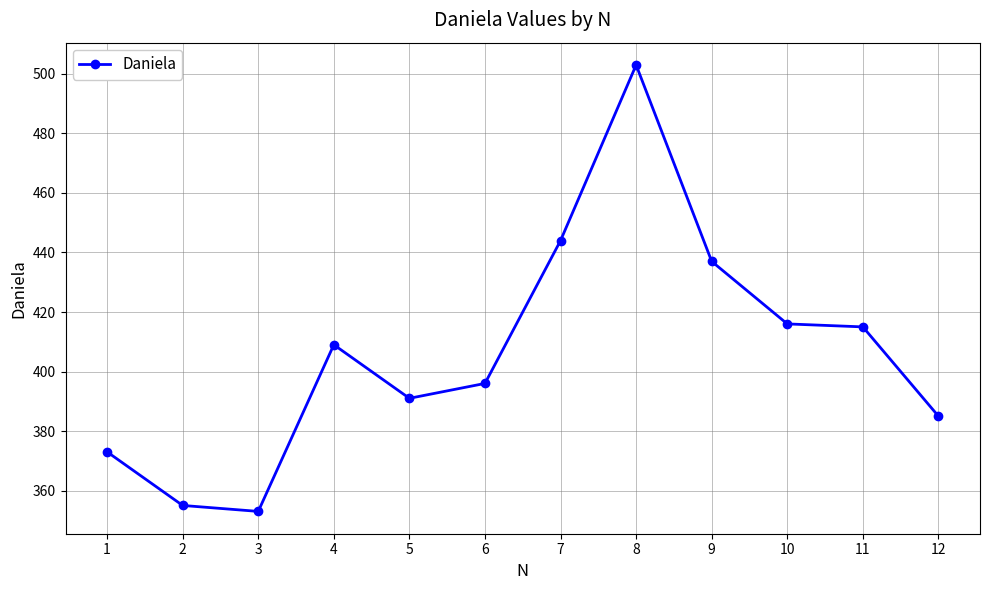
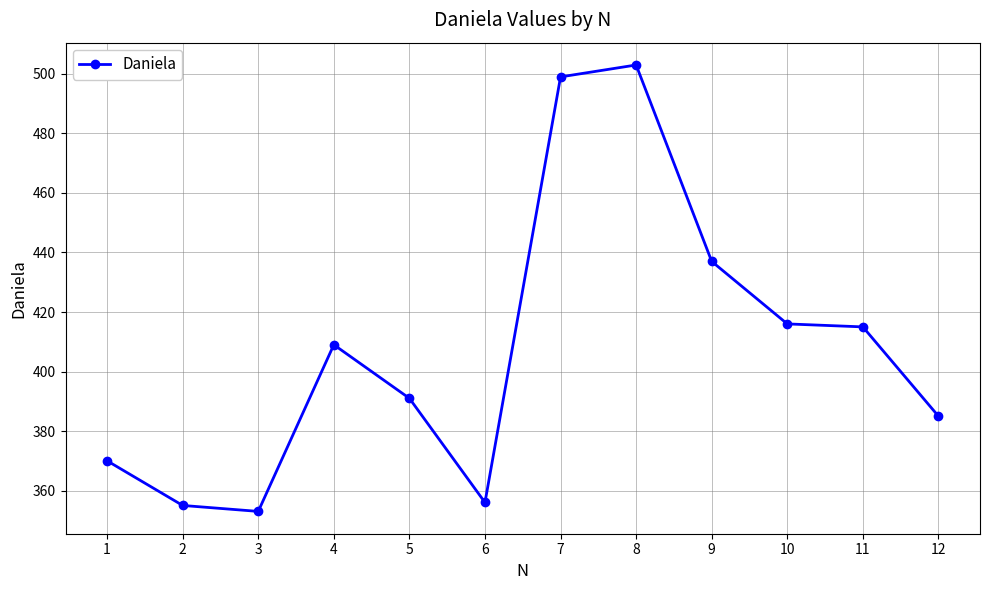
  {
-   "1": 373,
+   "1": 370,
    "2": 355,
    "3": 353,
    "4": 409,
    "5": 391,
-   "6": 396,
-   "7": 444,
+   "6": 356,
+   "7": 499,
    "8": 503,
    "9": 437,
    "10": 416,
    "11": 415,
    "12": 385
  }
